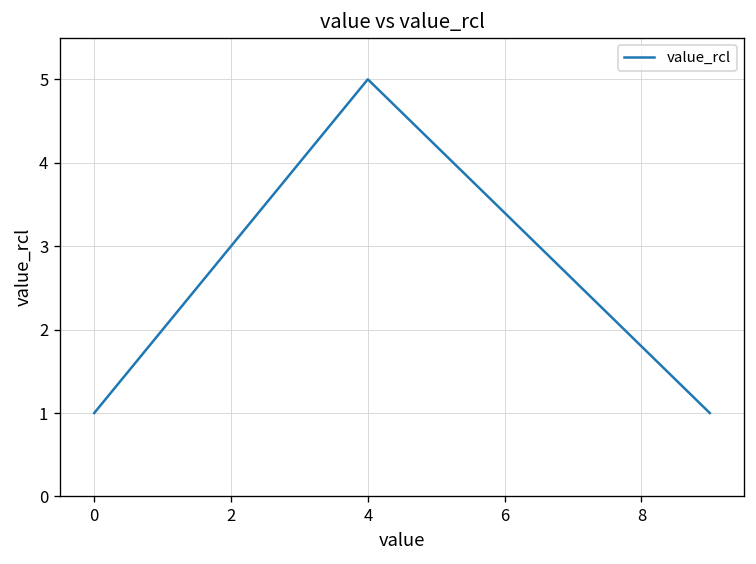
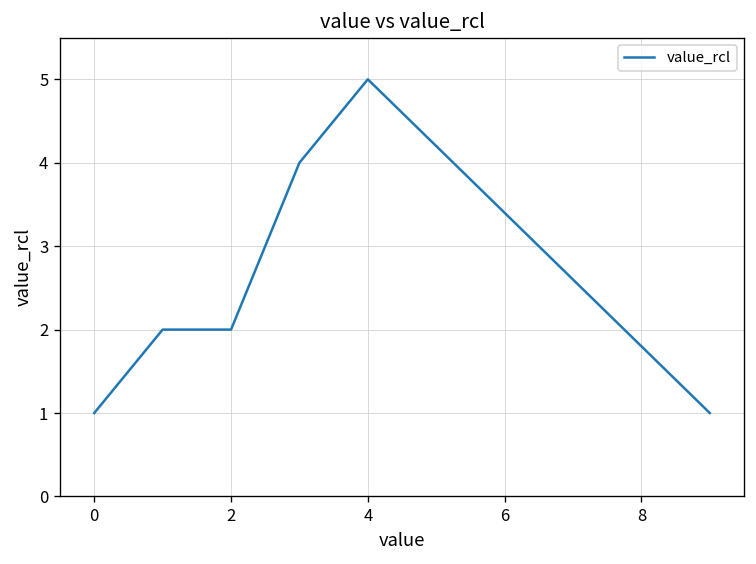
  {
    "0": 1,
-   "2": 3,
+   "2": 2,
    "4": 5
  }
